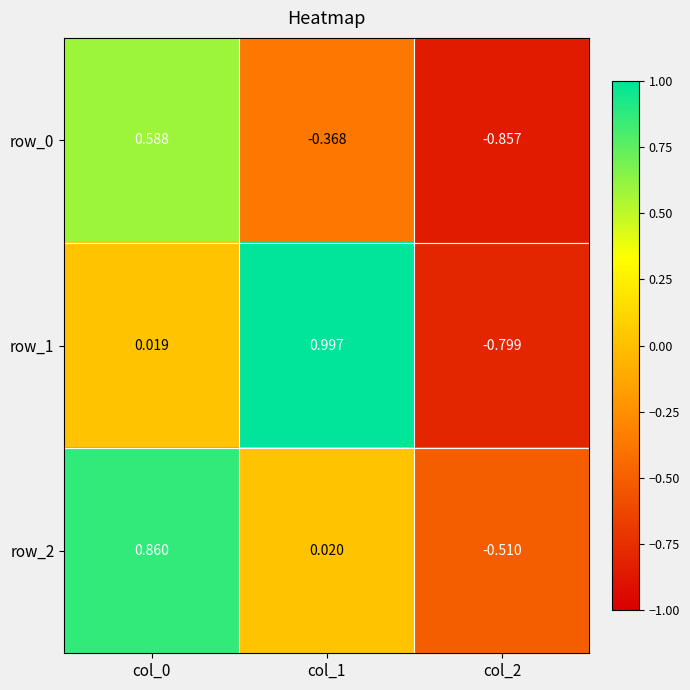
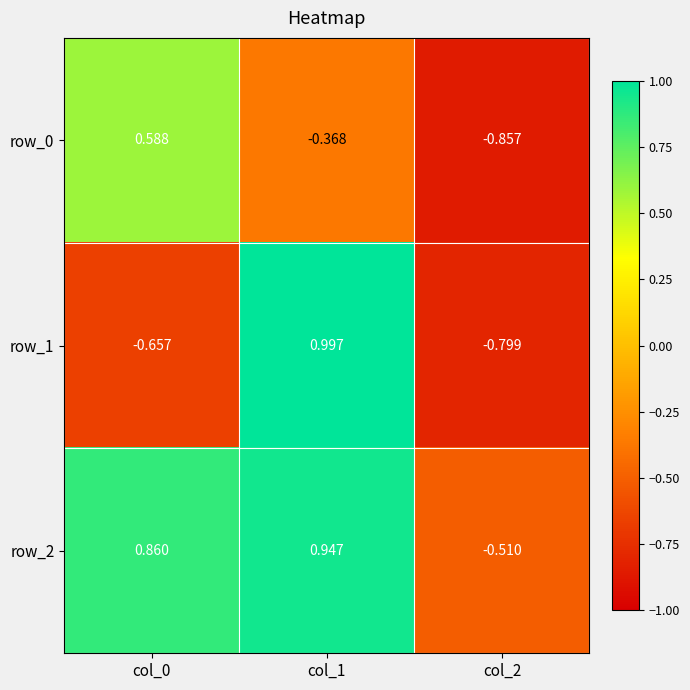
  {
    "row_0": {
      "col_0": 0.588,
      "col_1": -0.368,
      "col_2": -0.857
    },
    "row_1": {
-     "col_0": 0.019,
+     "col_0": -0.657,
      "col_1": 0.997,
      "col_2": -0.799
    },
    "row_2": {
      "col_0": 0.860,
-     "col_1": 0.020,
+     "col_1": 0.947,
      "col_2": -0.510
    }
  }
